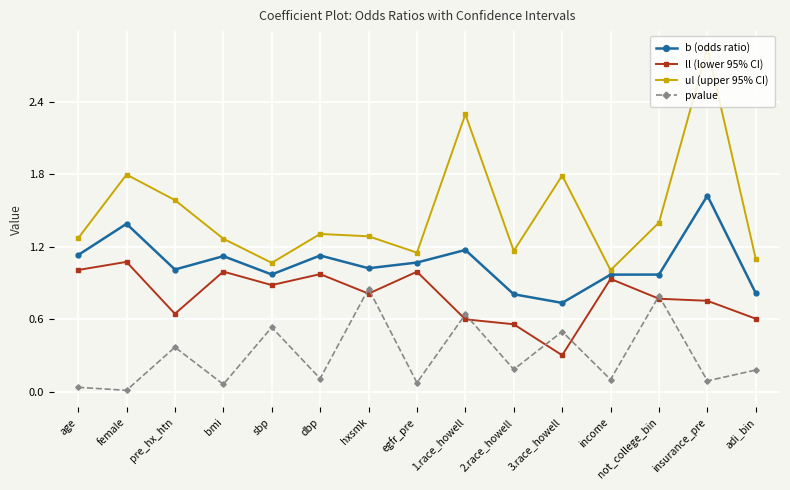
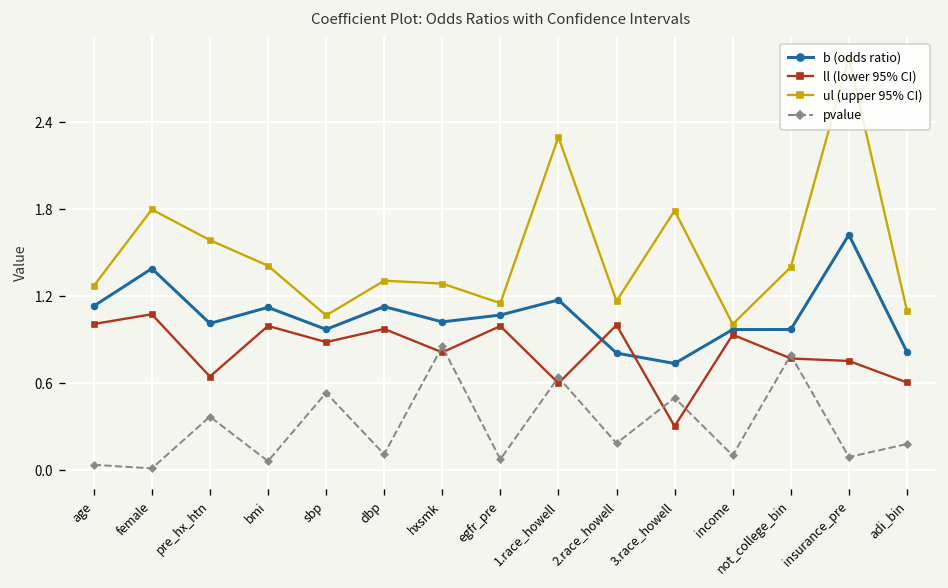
  {
    "b (odds ratio)": {
      "age": 1.13,
      "female": 1.39,
      "pre_hx_htn": 1.01,
      "bmi": 1.12,
      "sbp": 0.97,
      "dbp": 1.13,
      "hxsmk": 1.02,
      "egfr_pre": 1.07,
      "1.race_howell": 1.17,
      "2.race_howell": 0.81,
      "3.race_howell": 0.74,
      "income": 0.97,
      "not_college_bin": 0.97,
      "insurance_pre": 1.62,
      "adi_bin": 0.82
    },
    "ll (lower 95% CI)": {
      "age": 1.01,
      "female": 1.07,
      "pre_hx_htn": 0.65,
      "bmi": 0.99,
      "sbp": 0.88,
      "dbp": 0.97,
      "hxsmk": 0.81,
      "egfr_pre": 0.99,
      "1.race_howell": 0.60,
-     "2.race_howell": 0.56,
+     "2.race_howell": 1.00,
      "3.race_howell": 0.30,
      "income": 0.93,
      "not_college_bin": 0.77,
      "insurance_pre": 0.75,
      "adi_bin": 0.60
    },
    "ul (upper 95% CI)": {
      "age": 1.27,
      "female": 1.80,
      "pre_hx_htn": 1.59,
-     "bmi": 1.27,
+     "bmi": 1.41,
      "sbp": 1.07,
      "dbp": 1.31,
      "hxsmk": 1.29,
      "egfr_pre": 1.15,
      "1.race_howell": 2.30,
      "2.race_howell": 1.17,
      "3.race_howell": 1.79,
      "income": 1.01,
      "not_college_bin": 1.40,
      "adi_bin": 1.10
    },
    "pvalue": {
      "age": 0.04,
      "female": 0.01,
      "pre_hx_htn": 0.37,
      "bmi": 0.06,
      "sbp": 0.53,
      "dbp": 0.11,
      "hxsmk": 0.85,
      "egfr_pre": 0.07,
      "1.race_howell": 0.64,
      "2.race_howell": 0.19,
      "3.race_howell": 0.50,
      "income": 0.10,
      "not_college_bin": 0.79,
      "insurance_pre": 0.09,
      "adi_bin": 0.18
    }
  }
